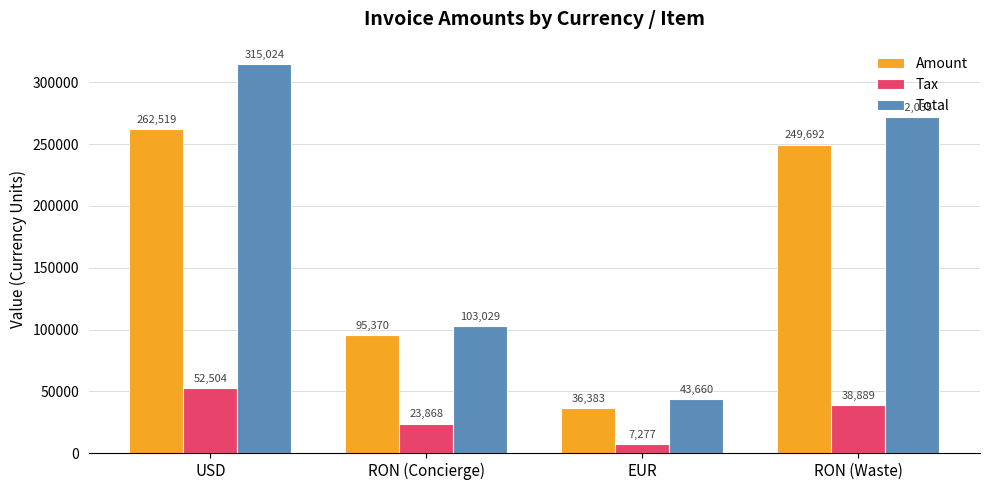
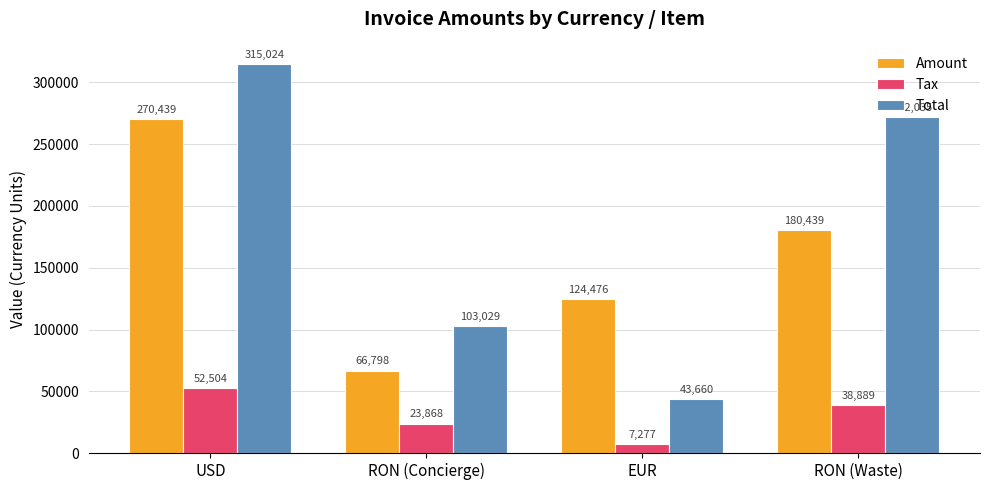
  {
    "Amount": {
-     "USD": "262,519",
-     "RON (Concierge)": "95,370",
-     "EUR": "36,383",
-     "RON (Waste)": "249,692"
+     "USD": "270,439",
+     "RON (Concierge)": "66,798",
+     "EUR": "124,476",
+     "RON (Waste)": "180,439"
    },
    "Tax": {
      "USD": "52,504",
      "RON (Concierge)": "23,868",
      "EUR": "7,277",
      "RON (Waste)": "38,889"
    },
    "Total": {
      "USD": "315,024",
      "RON (Concierge)": "103,029",
      "EUR": "43,660",
      "RON (Waste)": "272,035"
    }
  }
